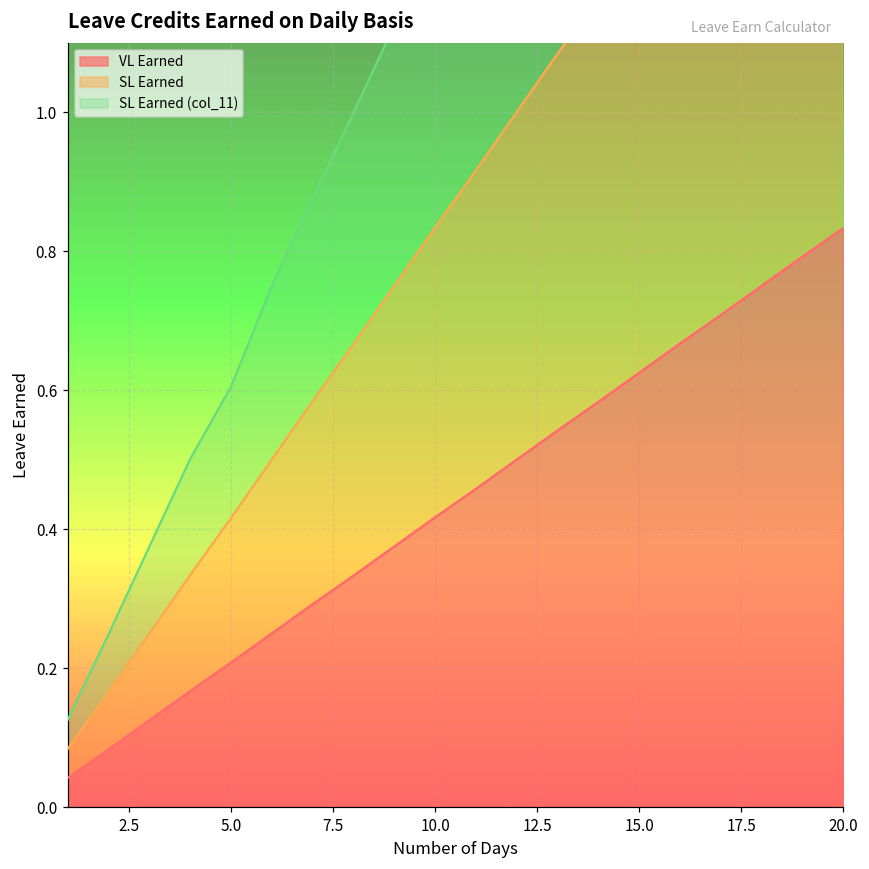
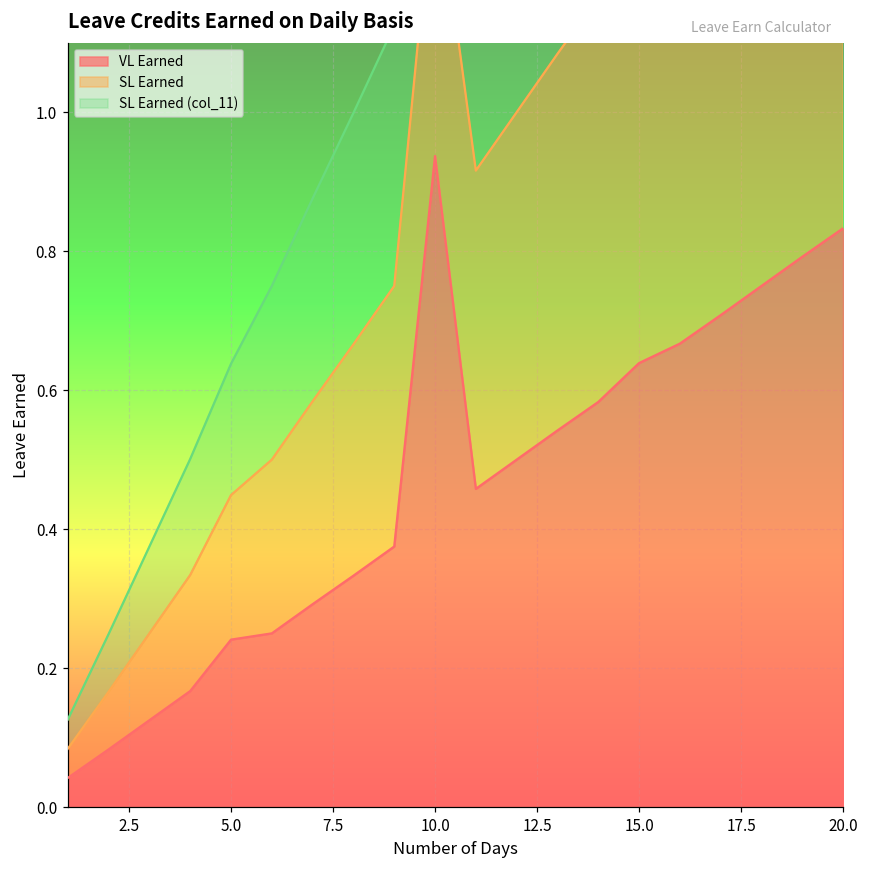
  {
    "VL Earned": {
-     "5.0": 0.21,
-     "10.0": 0.42,
-     "15.0": 0.63,
+     "5.0": 0.24,
+     "10.0": 0.94,
+     "15.0": 0.64,
      "20.0": 0.83
    },
    "SL Earned": {
      "5.0": 0.21
    },
    "SL Earned (col_11)": {
      "5.0": 0.19
    }
  }
